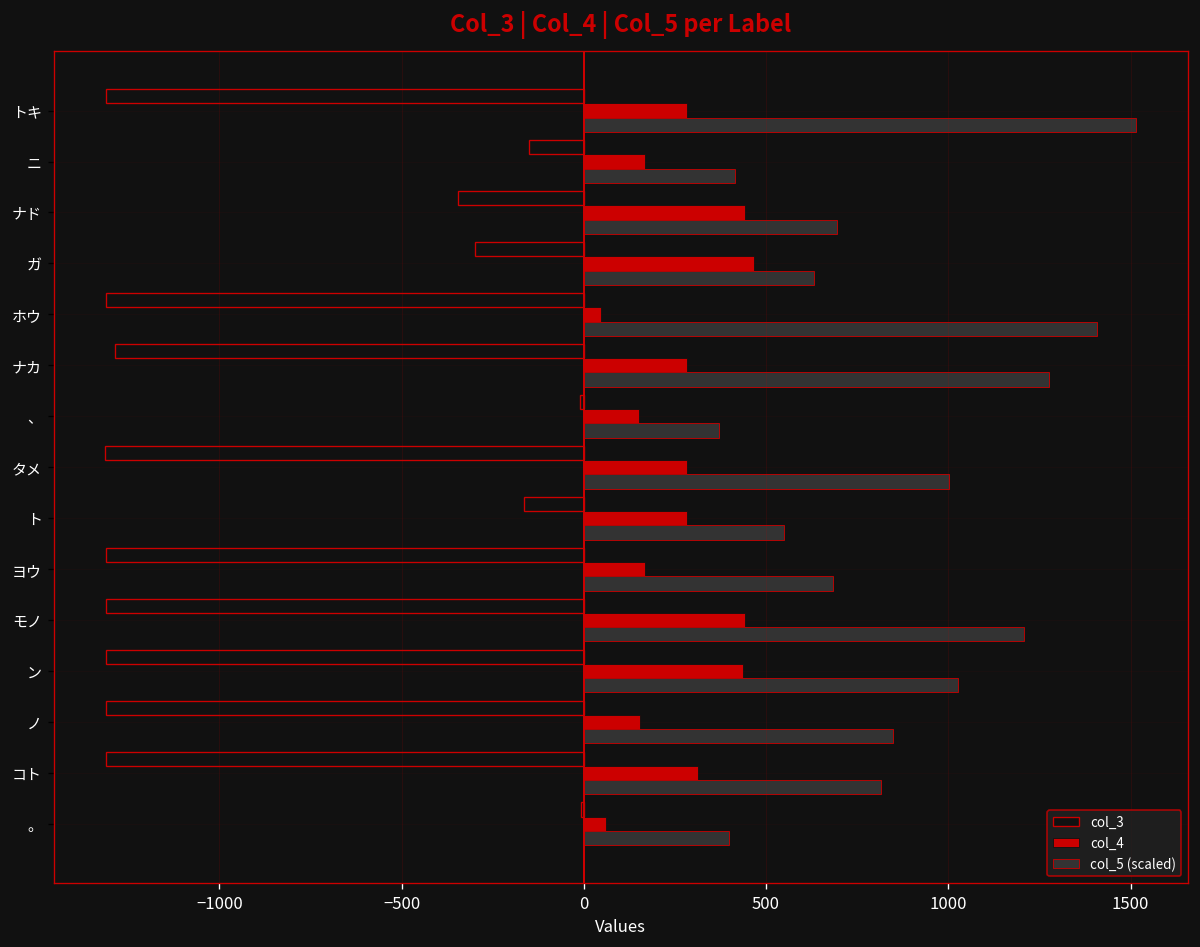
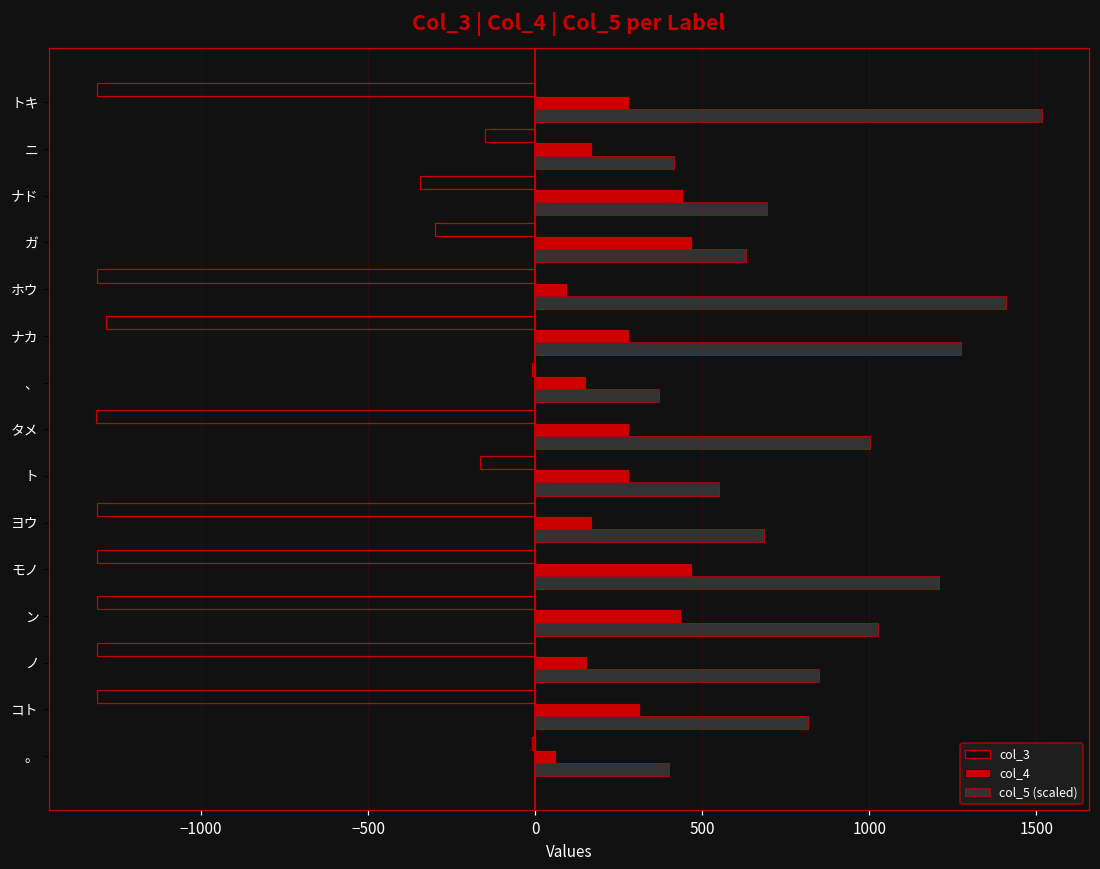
  {
    "col_4": {
      "トキ": 280,
      "ニ": 170,
      "ナド": 440,
      "ガ": 470,
-     "ホウ": 50,
+     "ホウ": 100,
      "ナカ": 280,
      "、": 150,
      "タメ": 280,
      "ト": 280,
      "ヨウ": 170,
-     "モノ": 440,
+     "モノ": 470,
      "ン": 440,
      "ノ": 160,
      "コト": 310,
      "。": 60
    }
  }
